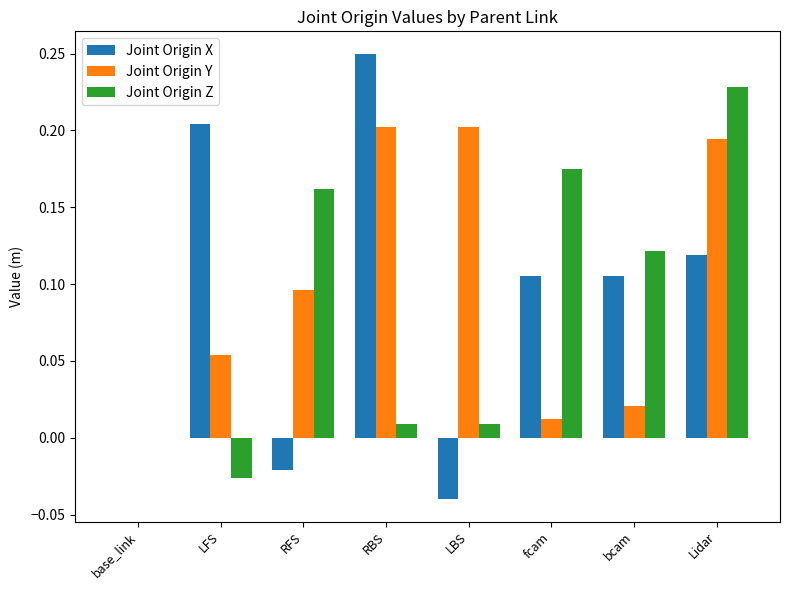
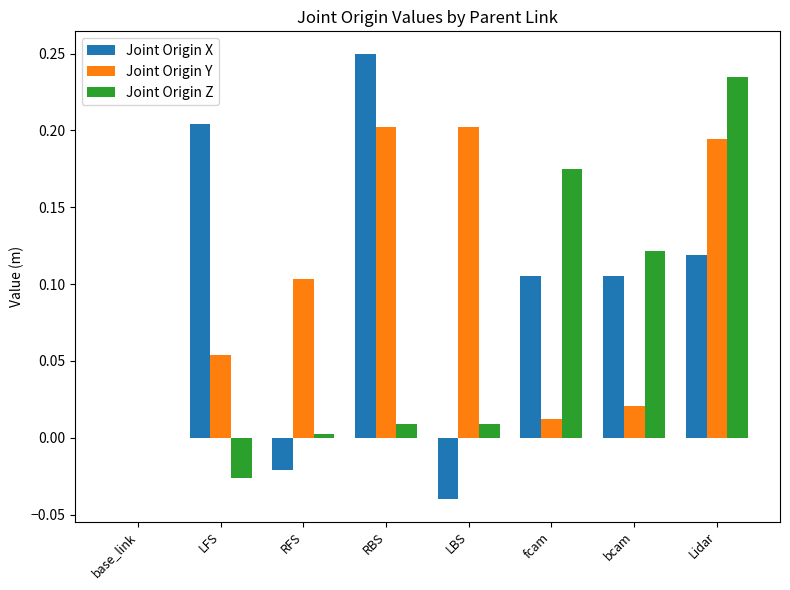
  {
    "Joint Origin X": {
      "base_link": 0.000,
      "LFS": 0.204,
      "RFS": -0.021,
      "RBS": 0.250,
      "LBS": -0.040,
      "fcam": 0.105,
      "bcam": 0.105,
      "Lidar": 0.119
    },
    "Joint Origin Y": {
      "base_link": 0.000,
      "LFS": 0.054,
-     "RFS": 0.096,
+     "RFS": 0.103,
      "RBS": 0.202,
      "LBS": 0.202,
      "fcam": 0.012,
      "bcam": 0.021,
      "Lidar": 0.195
    },
    "Joint Origin Z": {
      "base_link": 0.000,
      "LFS": -0.026,
-     "RFS": 0.162,
+     "RFS": 0.003,
      "RBS": 0.009,
      "LBS": 0.009,
      "fcam": 0.175,
      "bcam": 0.122,
-     "Lidar": 0.229
+     "Lidar": 0.235
    }
  }
